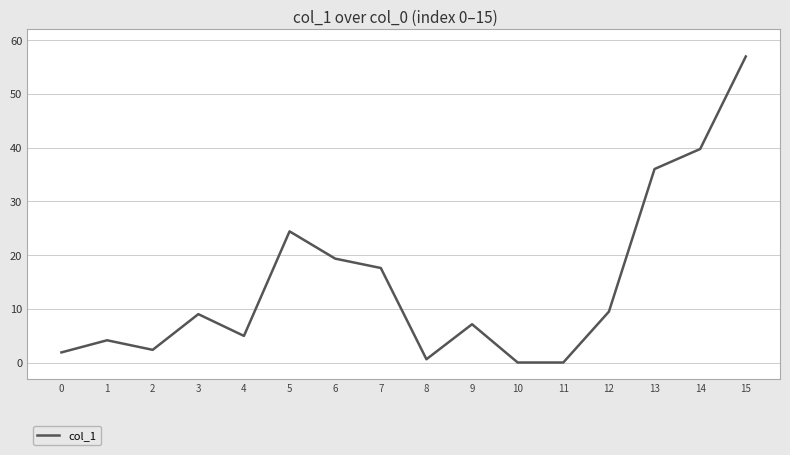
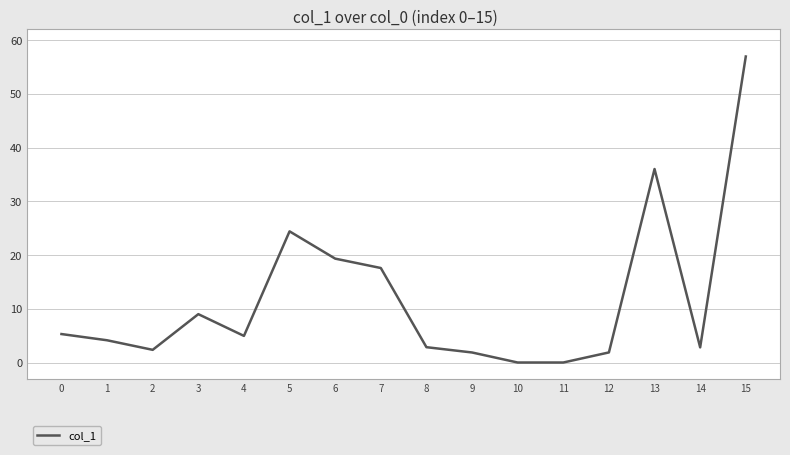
  {
-   "0": 2,
+   "0": 5,
    "1": 4,
    "2": 2,
    "3": 9,
    "4": 5,
    "5": 24,
    "6": 19,
    "7": 18,
-   "8": 1,
-   "9": 7,
+   "8": 3,
+   "9": 2,
    "10": 0,
    "11": 0,
-   "12": 9,
+   "12": 2,
    "13": 36,
-   "14": 40,
+   "14": 3,
    "15": 57
  }
